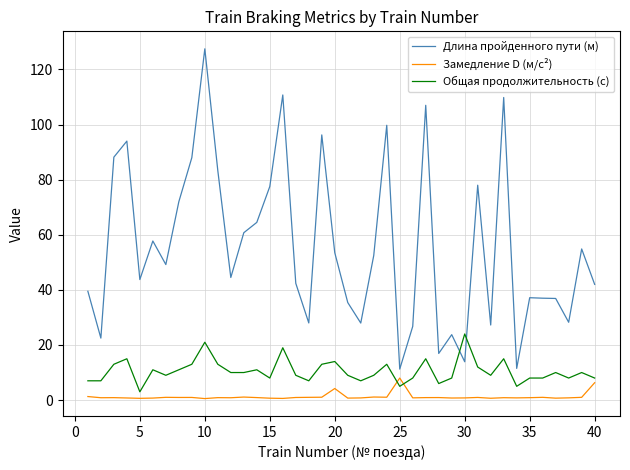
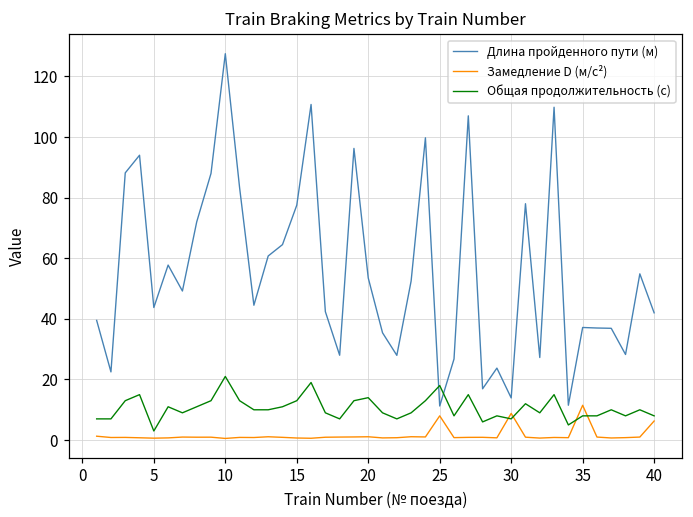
  {
    "Длина пройденного пути (м)": {
      "5": 44,
      "10": 128,
      "15": 78,
      "20": 54,
      "25": 11,
      "30": 14,
      "35": 37,
      "40": 42
    },
    "Замедление D (м/с²)": {
      "5": 1,
      "10": 1,
      "15": 1,
-     "20": 4,
+     "20": 1,
      "25": 8,
-     "30": 1,
-     "35": 1,
+     "30": 9,
+     "35": 11,
      "40": 6
    },
    "Общая продолжительность (с)": {
      "5": 3,
      "10": 21,
-     "15": 8,
+     "15": 13,
      "20": 14,
-     "25": 5,
-     "30": 24,
+     "25": 18,
+     "30": 7,
      "35": 8,
      "40": 8
    }
  }
